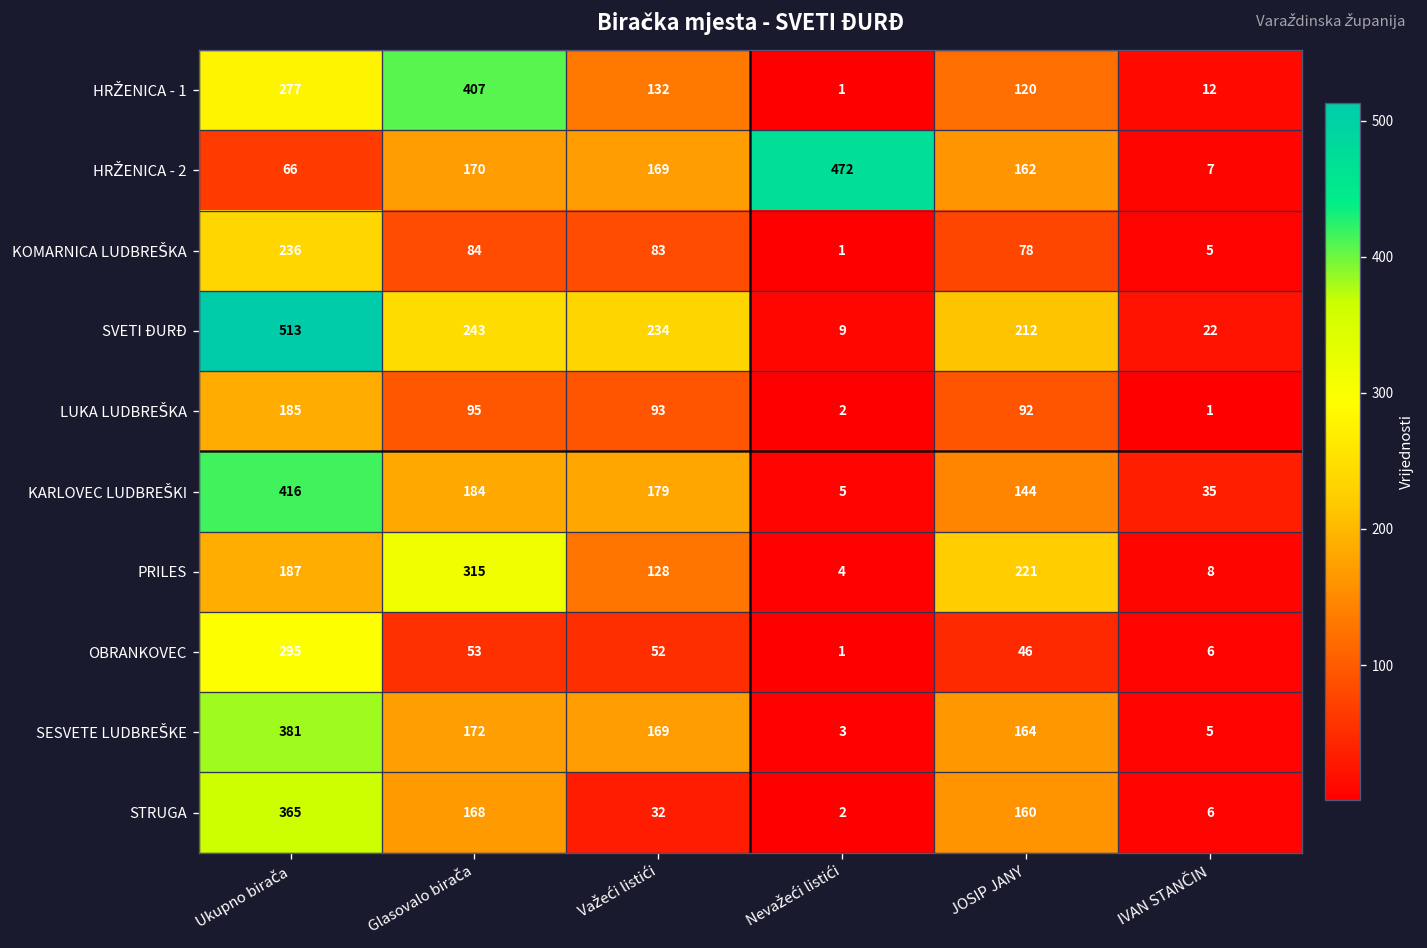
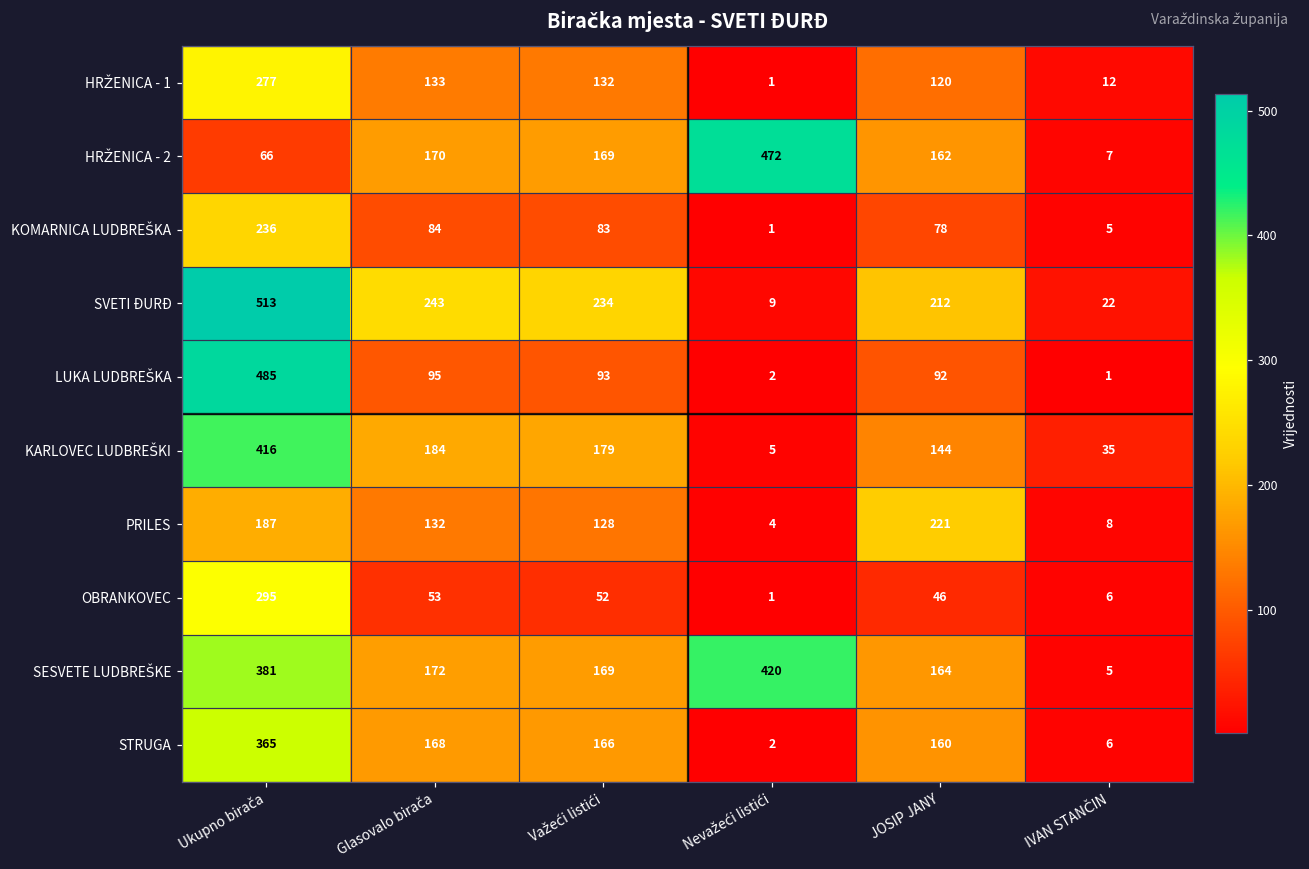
  {
    "HRŽENICA - 1": {
      "Ukupno birača": 277,
-     "Glasovalo birača": 407,
+     "Glasovalo birača": 133,
      "Važeći listići": 132,
      "Nevažeći listići": 1,
      "JOSIP JANY": 120,
      "IVAN STANČIN": 12
    },
    "HRŽENICA - 2": {
      "Ukupno birača": 66,
      "Glasovalo birača": 170,
      "Važeći listići": 169,
      "Nevažeći listići": 472,
      "JOSIP JANY": 162,
      "IVAN STANČIN": 7
    },
    "KOMARNICA LUDBREŠKA": {
      "Ukupno birača": 236,
      "Glasovalo birača": 84,
      "Važeći listići": 83,
      "Nevažeći listići": 1,
      "JOSIP JANY": 78,
      "IVAN STANČIN": 5
    },
    "SVETI ĐURĐ": {
      "Ukupno birača": 513,
      "Glasovalo birača": 243,
      "Važeći listići": 234,
      "Nevažeći listići": 9,
      "JOSIP JANY": 212,
      "IVAN STANČIN": 22
    },
    "LUKA LUDBREŠKA": {
-     "Ukupno birača": 185,
+     "Ukupno birača": 485,
      "Glasovalo birača": 95,
      "Važeći listići": 93,
      "Nevažeći listići": 2,
      "JOSIP JANY": 92,
      "IVAN STANČIN": 1
    },
    "KARLOVEC LUDBREŠKI": {
      "Ukupno birača": 416,
      "Glasovalo birača": 184,
      "Važeći listići": 179,
      "Nevažeći listići": 5,
      "JOSIP JANY": 144,
      "IVAN STANČIN": 35
    },
    "PRILES": {
      "Ukupno birača": 187,
-     "Glasovalo birača": 315,
+     "Glasovalo birača": 132,
      "Važeći listići": 128,
      "Nevažeći listići": 4,
      "JOSIP JANY": 221,
      "IVAN STANČIN": 8
    },
    "OBRANKOVEC": {
      "Ukupno birača": 295,
      "Glasovalo birača": 53,
      "Važeći listići": 52,
      "Nevažeći listići": 1,
      "JOSIP JANY": 46,
      "IVAN STANČIN": 6
    },
    "SESVETE LUDBREŠKE": {
      "Ukupno birača": 381,
      "Glasovalo birača": 172,
      "Važeći listići": 169,
-     "Nevažeći listići": 3,
+     "Nevažeći listići": 420,
      "JOSIP JANY": 164,
      "IVAN STANČIN": 5
    },
    "STRUGA": {
      "Ukupno birača": 365,
      "Glasovalo birača": 168,
-     "Važeći listići": 32,
+     "Važeći listići": 166,
      "Nevažeći listići": 2,
      "JOSIP JANY": 160,
      "IVAN STANČIN": 6
    }
  }
